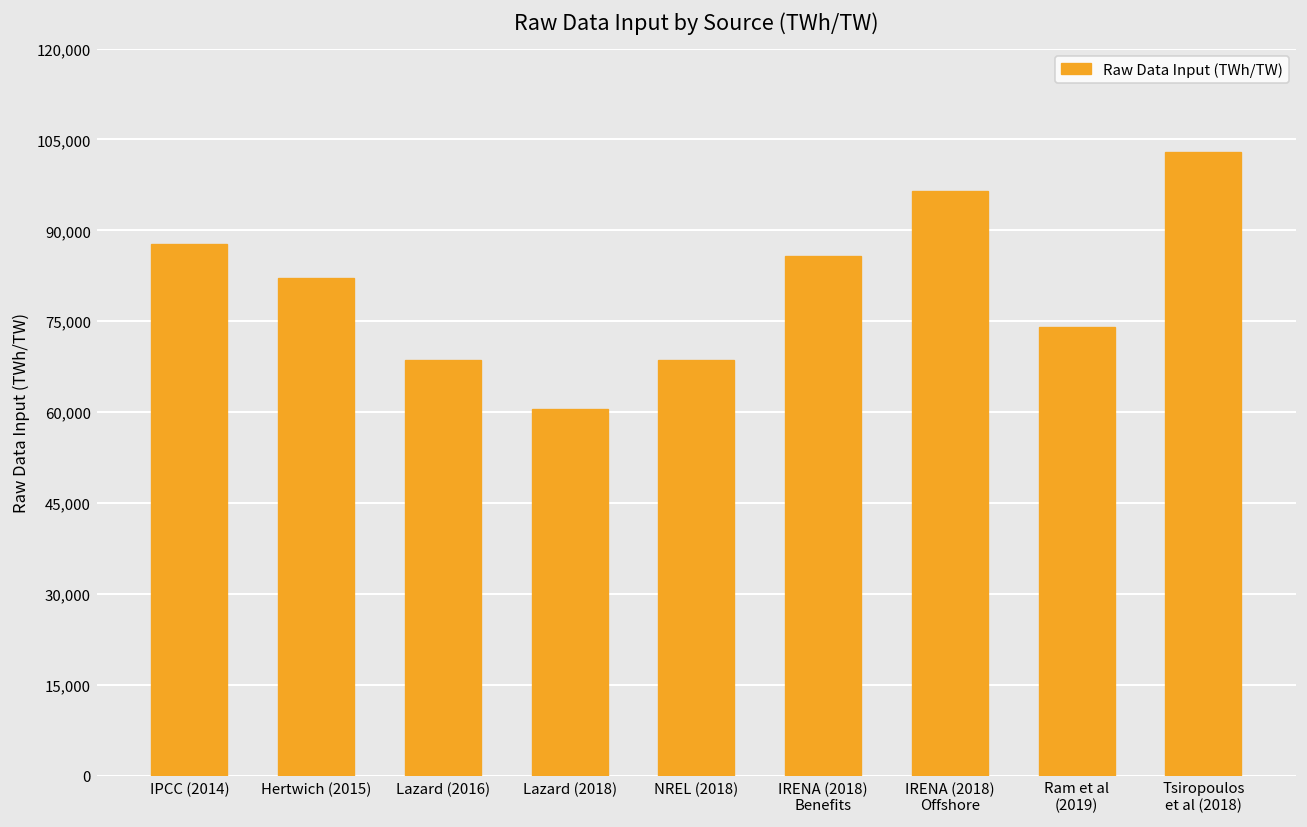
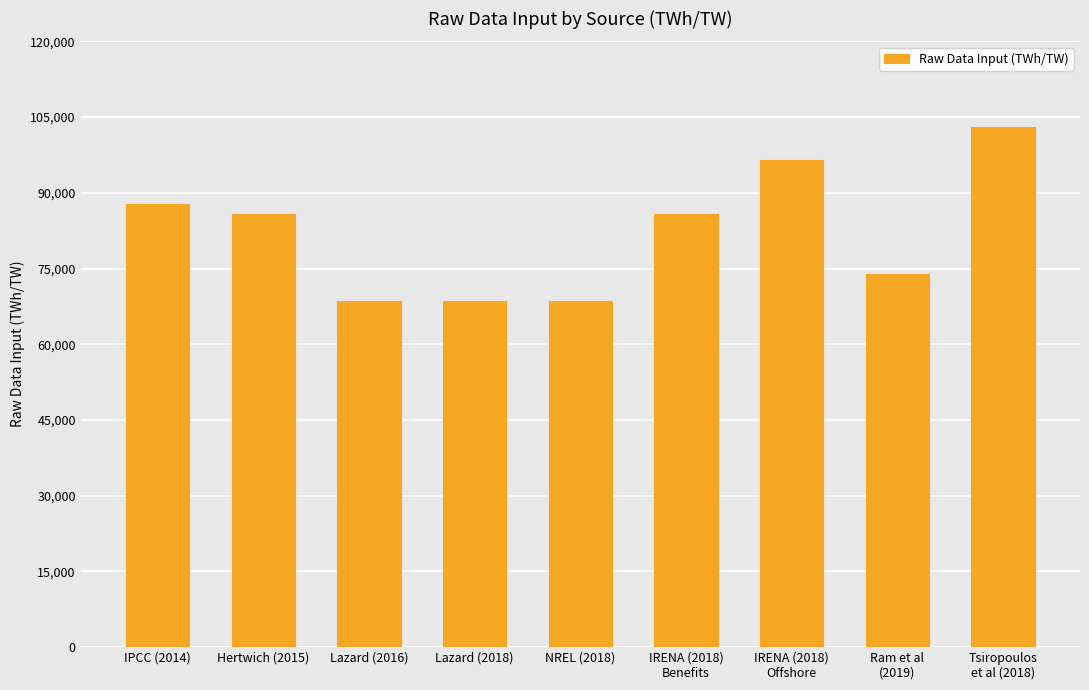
  {
    "IPCC (2014)": "88,000",
-   "Hertwich (2015)": "82,000",
+   "Hertwich (2015)": "86,000",
    "Lazard (2016)": "69,000",
-   "Lazard (2018)": "61,000",
+   "Lazard (2018)": "69,000",
    "NREL (2018)": "69,000",
    "IRENA (2018) Benefits": "86,000",
    "IRENA (2018) Offshore": "97,000",
    "Ram et al (2019)": "74,000",
    "Tsiropoulos et al (2018)": "103,000"
  }
